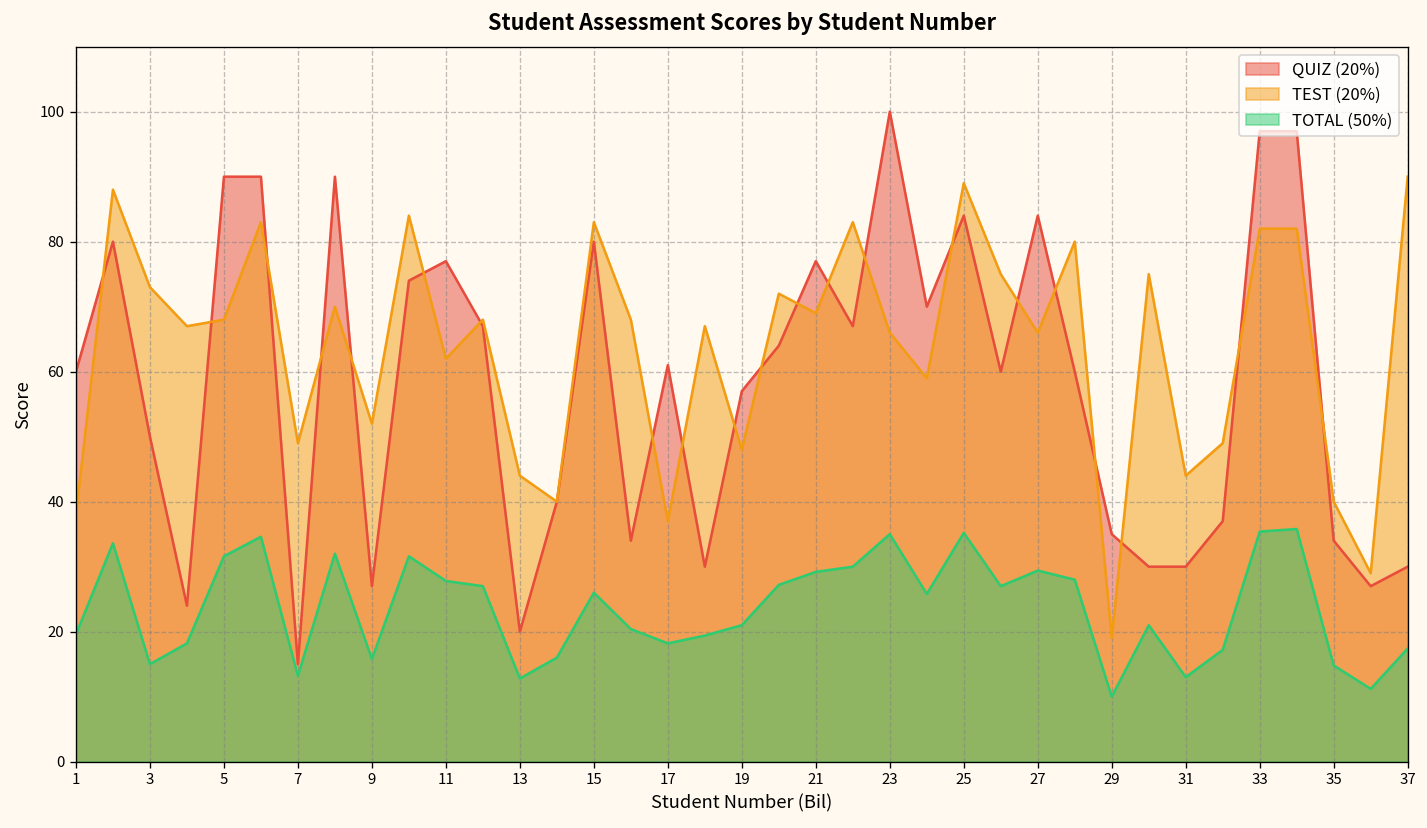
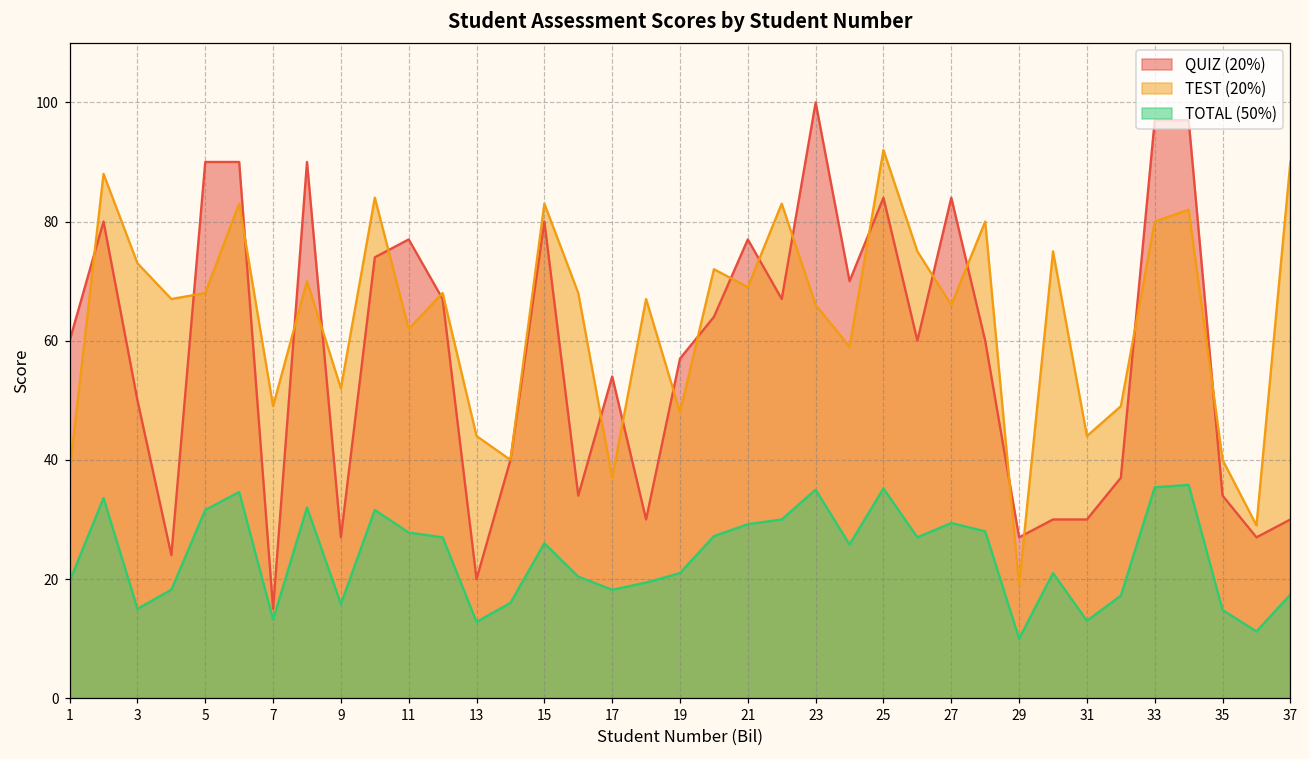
  {
    "QUIZ (20%)": {
      "1": 60,
      "3": 50,
      "5": 90,
      "7": 15,
      "9": 27,
      "11": 77,
      "13": 20,
      "15": 80,
-     "17": 61,
+     "17": 54,
      "19": 57,
      "21": 77,
      "23": 100,
      "25": 84,
      "27": 84,
-     "29": 35,
+     "29": 27,
      "31": 30,
      "35": 34,
      "37": 30
    },
    "TEST (20%)": {
      "1": 38,
      "3": 73,
      "5": 68,
      "7": 49,
      "9": 52,
      "11": 62,
      "13": 44,
      "15": 83,
      "17": 37,
      "19": 48,
      "21": 69,
      "23": 66,
-     "25": 89,
+     "25": 92,
      "27": 66,
      "29": 19,
      "31": 44,
-     "33": 82,
+     "33": 80,
      "35": 40,
      "37": 90
    },
    "TOTAL (50%)": {
      "1": 20,
      "3": 15,
      "5": 32,
      "7": 13,
      "9": 16,
      "11": 28,
      "13": 13,
      "15": 26,
      "17": 18,
      "19": 21,
      "21": 29,
      "23": 35,
      "25": 35,
      "27": 29,
      "29": 10,
      "31": 13,
      "33": 35,
      "35": 15,
      "37": 17
    }
  }
